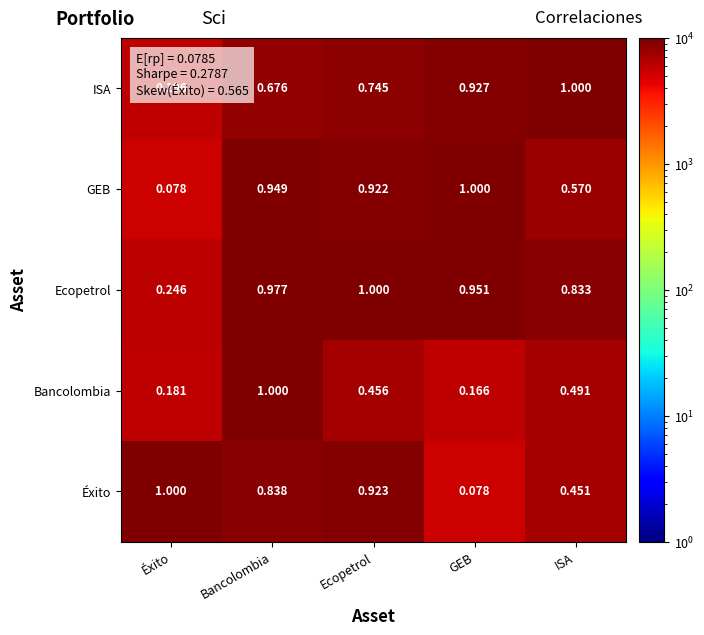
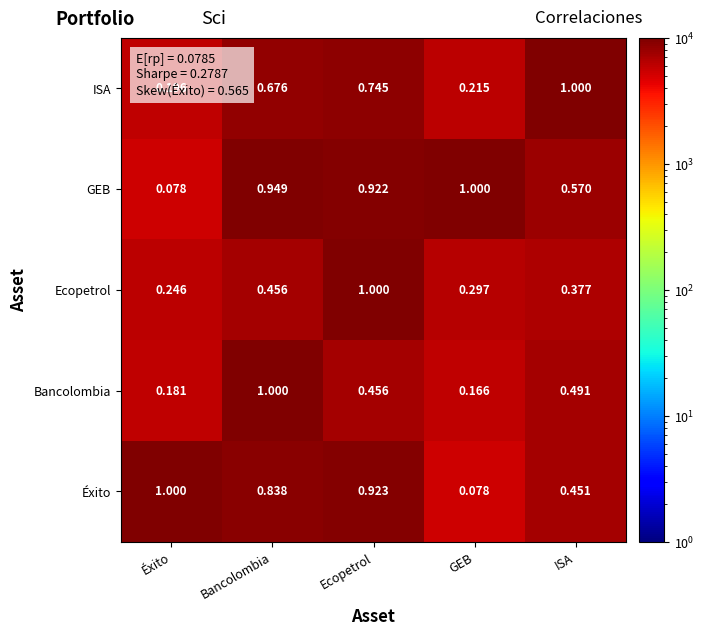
  {
    "ISA": {
      "Bancolombia": 0.676,
      "Ecopetrol": 0.745,
-     "GEB": 0.927,
+     "GEB": 0.215,
      "ISA": 1.000
    },
    "GEB": {
      "Éxito": 0.078,
      "Bancolombia": 0.949,
      "Ecopetrol": 0.922,
      "GEB": 1.000,
      "ISA": 0.570
    },
    "Ecopetrol": {
      "Éxito": 0.246,
-     "Bancolombia": 0.977,
+     "Bancolombia": 0.456,
      "Ecopetrol": 1.000,
-     "GEB": 0.951,
-     "ISA": 0.833
+     "GEB": 0.297,
+     "ISA": 0.377
    },
    "Bancolombia": {
      "Éxito": 0.181,
      "Bancolombia": 1.000,
      "Ecopetrol": 0.456,
      "GEB": 0.166,
      "ISA": 0.491
    },
    "Éxito": {
      "Éxito": 1.000,
      "Bancolombia": 0.838,
      "Ecopetrol": 0.923,
      "GEB": 0.078,
      "ISA": 0.451
    }
  }
